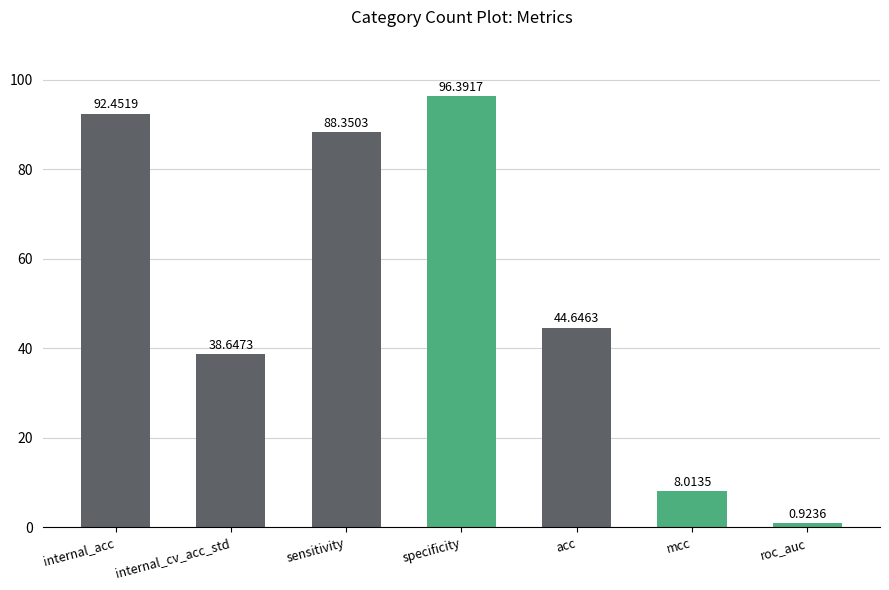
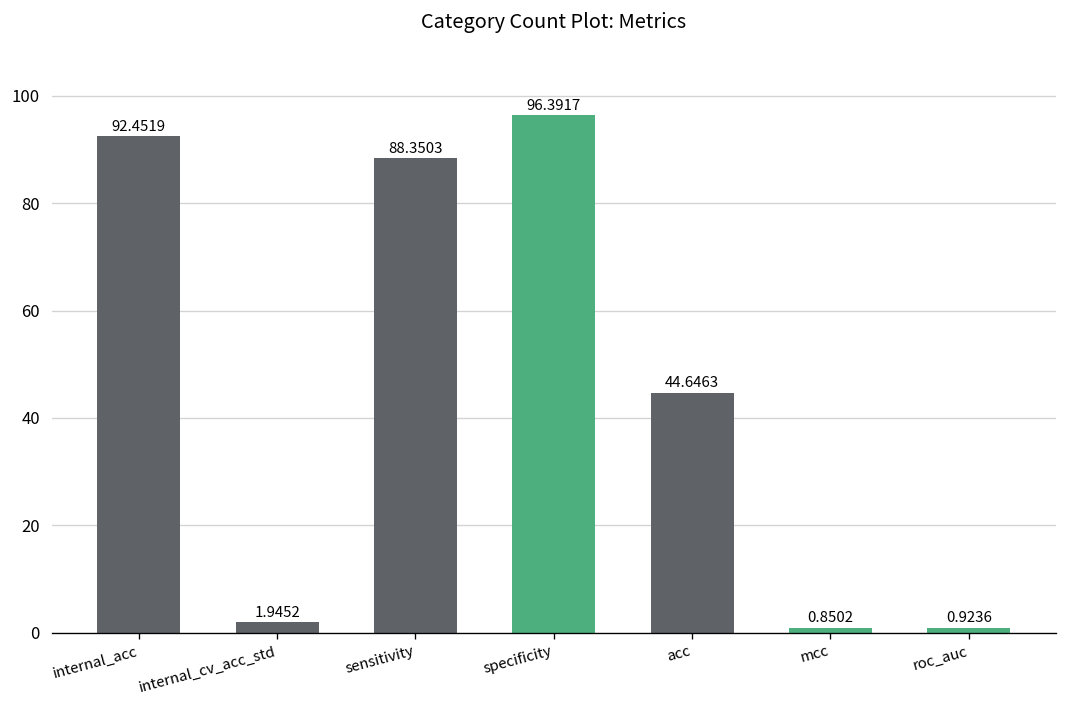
  {
    "internal_acc": 92.4519,
-   "internal_cv_acc_std": 38.6473,
+   "internal_cv_acc_std": 1.9452,
    "sensitivity": 88.3503,
    "specificity": 96.3917,
    "acc": 44.6463,
-   "mcc": 8.0135,
+   "mcc": 0.8502,
    "roc_auc": 0.9236
  }
